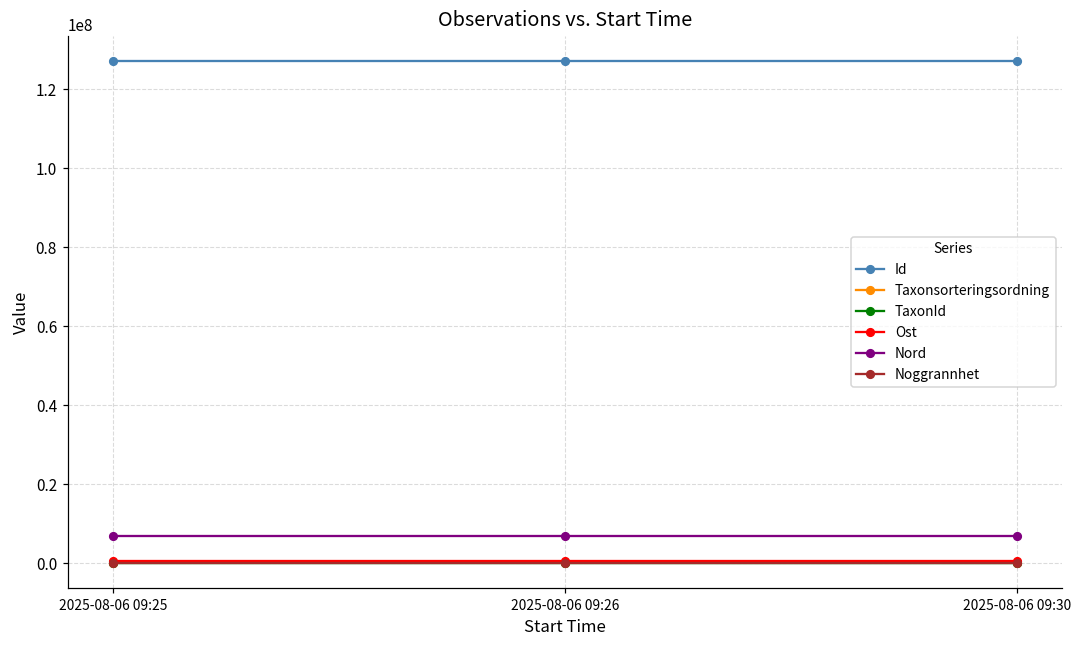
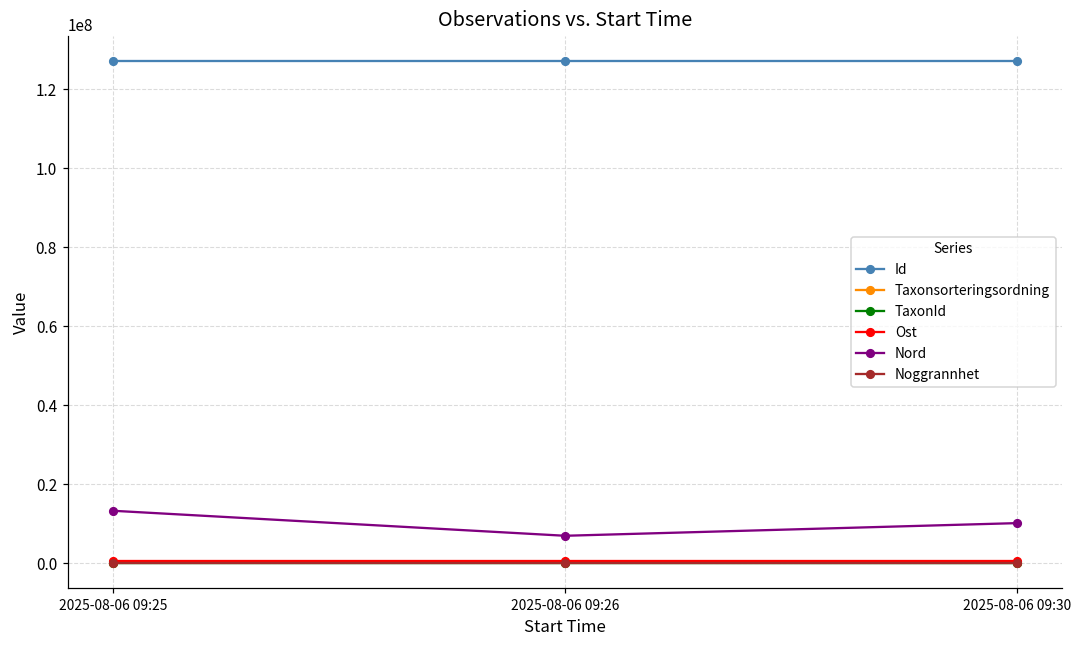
  {
    "Id": {
      "2025-08-06 09:25": 127000000,
      "2025-08-06 09:26": 127000000,
      "2025-08-06 09:30": 127000000
    },
    "Nord": {
-     "2025-08-06 09:25": 7000000,
+     "2025-08-06 09:25": 13000000,
      "2025-08-06 09:26": 7000000,
-     "2025-08-06 09:30": 7000000
+     "2025-08-06 09:30": 10000000
    }
  }
